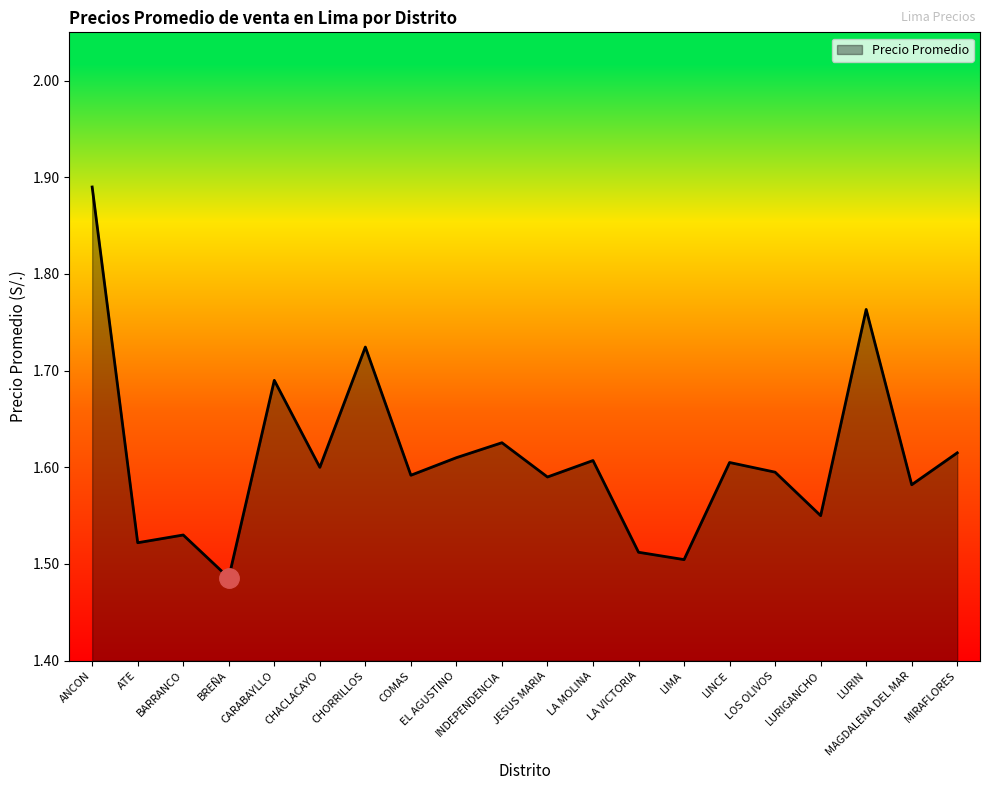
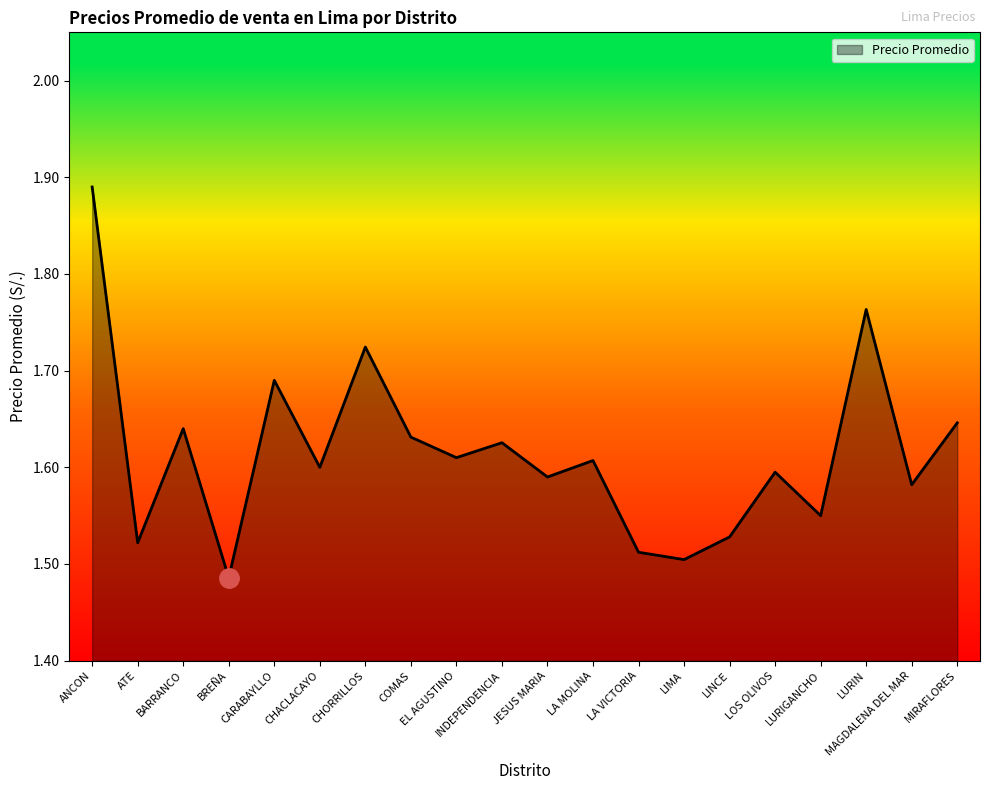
  {
    "Precio Promedio": {
      "ANCON": 1.89,
      "ATE": 1.52,
-     "BARRANCO": 1.53,
+     "BARRANCO": 1.64,
      "CARABAYLLO": 1.69,
      "CHACLACAYO": 1.60,
      "CHORRILLOS": 1.72,
-     "COMAS": 1.59,
+     "COMAS": 1.63,
      "EL AGUSTINO": 1.61,
      "INDEPENDENCIA": 1.63,
      "JESUS MARIA": 1.59,
      "LA MOLINA": 1.61,
      "LA VICTORIA": 1.51,
      "LIMA": 1.50,
-     "LINCE": 1.61,
+     "LINCE": 1.53,
      "LOS OLIVOS": 1.60,
      "LURIGANCHO": 1.55,
      "LURIN": 1.76,
      "MAGDALENA DEL MAR": 1.58,
-     "MIRAFLORES": 1.62
+     "MIRAFLORES": 1.65
    }
  }
